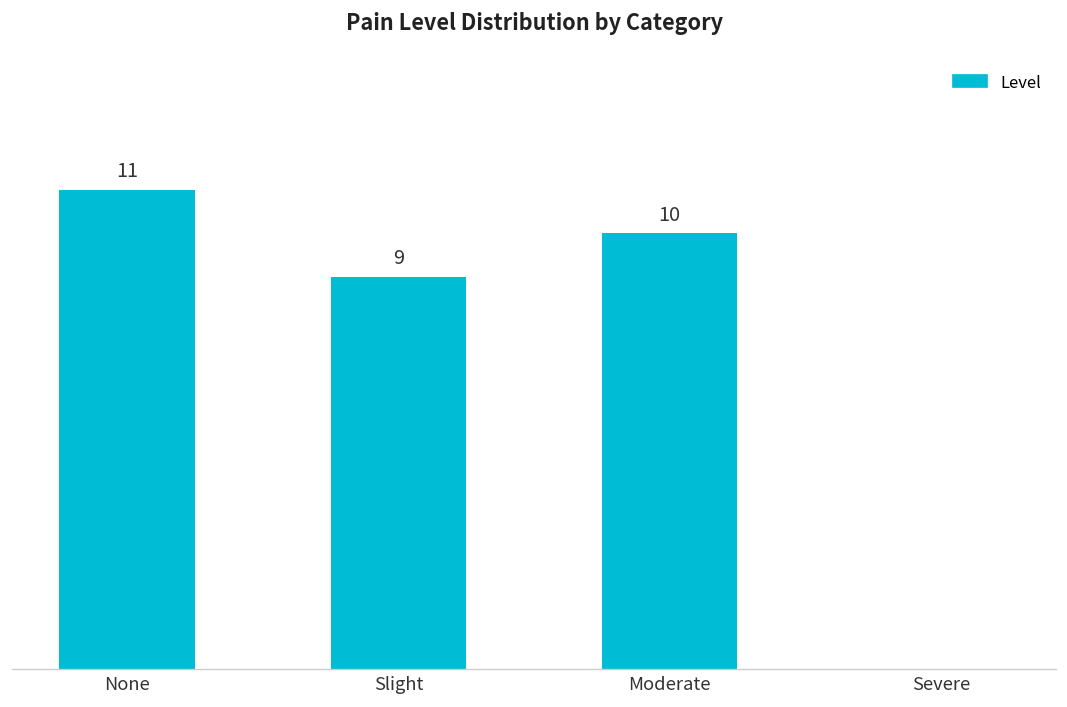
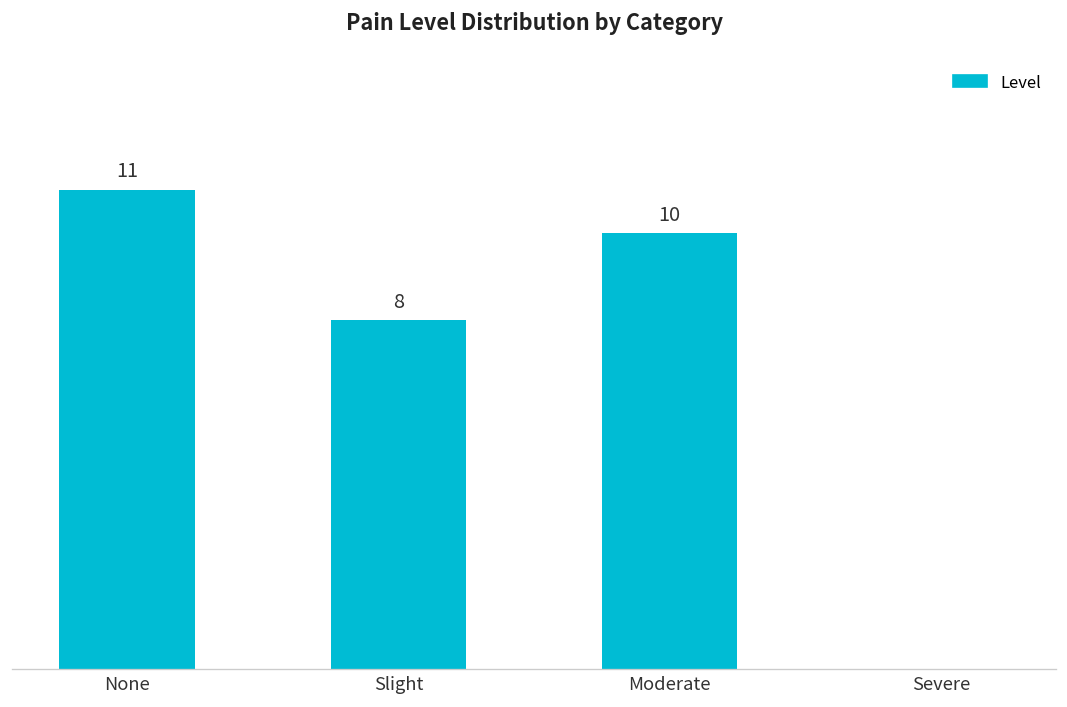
  {
    "None": 11,
-   "Slight": 9,
+   "Slight": 8,
    "Moderate": 10
  }
